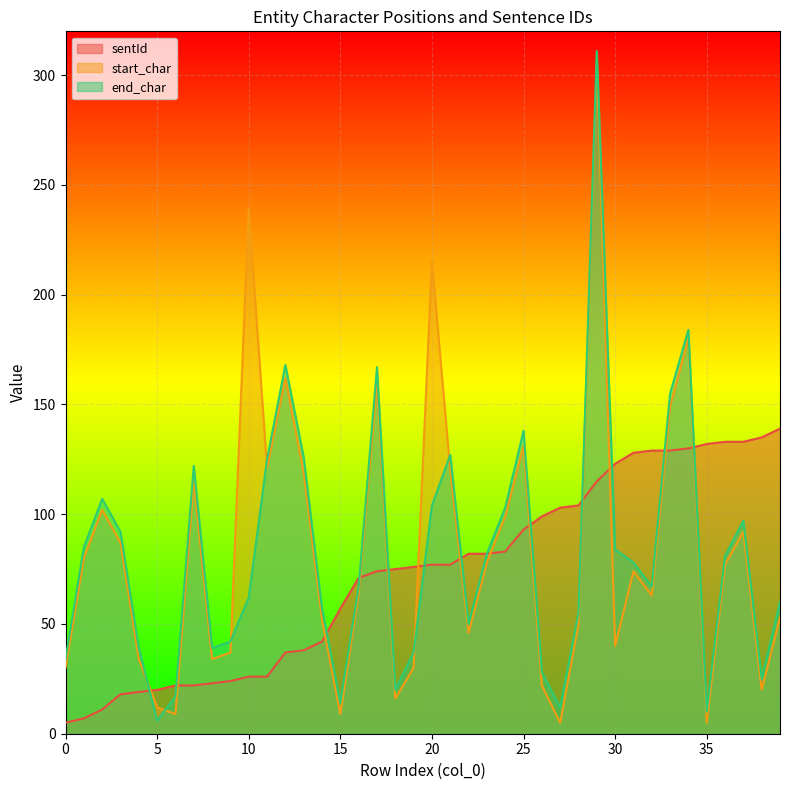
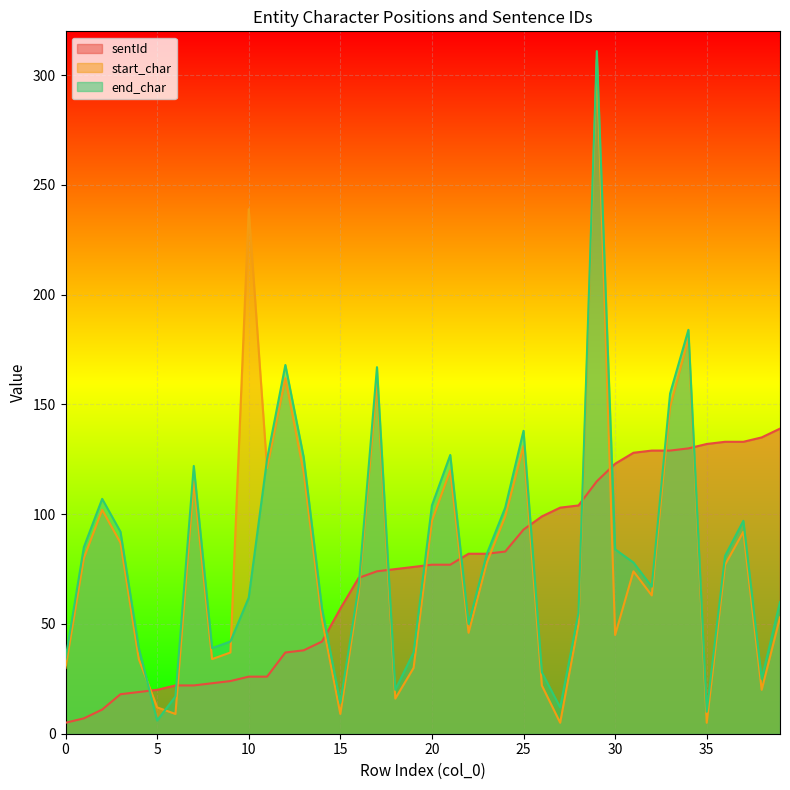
  {
    "sentId": {
      "0": 5,
      "5": 20,
      "10": 26,
      "15": 57,
      "20": 77,
      "25": 93,
      "30": 123,
      "35": 132
    },
    "start_char": {
      "0": 30,
      "5": 12,
      "10": 239,
      "15": 9,
-     "20": 215,
+     "20": 97,
      "25": 131,
-     "30": 40,
+     "30": 45,
      "35": 5
    },
    "end_char": {
      "0": 34,
      "5": 6,
      "10": 62,
      "15": 14,
      "20": 104,
      "25": 138,
      "30": 84,
      "35": 10
    }
  }
